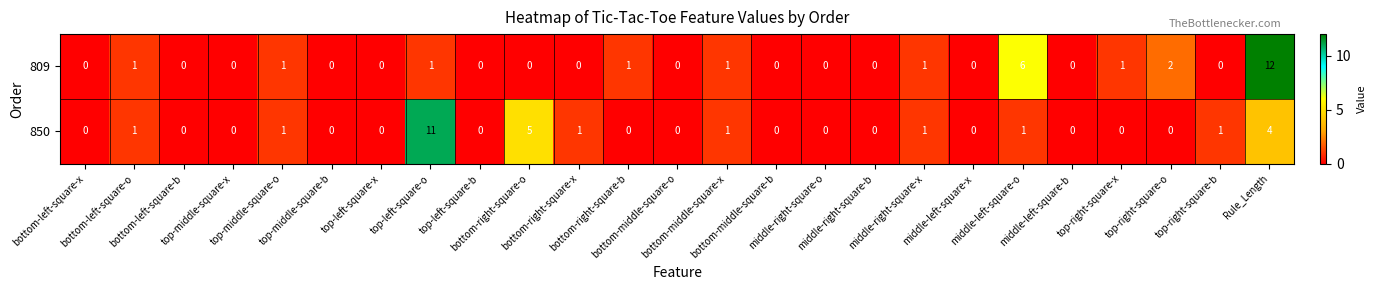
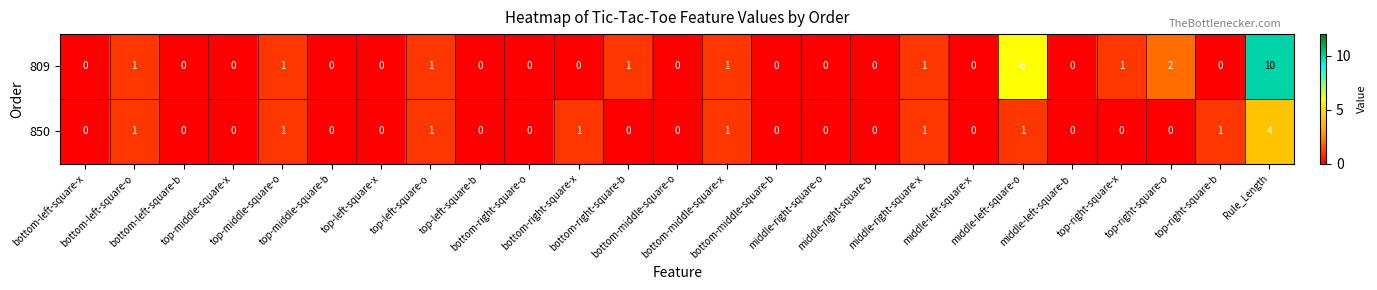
  {
    "809": {
      "bottom-left-square-x": 0,
      "bottom-left-square-o": 1,
      "bottom-left-square-b": 0,
      "top-middle-square-x": 0,
      "top-middle-square-o": 1,
      "top-middle-square-b": 0,
      "top-left-square-x": 0,
      "top-left-square-o": 1,
      "top-left-square-b": 0,
      "bottom-right-square-o": 0,
      "bottom-right-square-x": 0,
      "bottom-right-square-b": 1,
      "bottom-middle-square-o": 0,
      "bottom-middle-square-x": 1,
      "bottom-middle-square-b": 0,
      "middle-right-square-o": 0,
      "middle-right-square-b": 0,
      "middle-right-square-x": 1,
      "middle-left-square-x": 0,
      "middle-left-square-o": 6,
      "middle-left-square-b": 0,
      "top-right-square-x": 1,
      "top-right-square-o": 2,
      "top-right-square-b": 0,
-     "Rule_Length": 12
+     "Rule_Length": 10
    },
    "850": {
      "bottom-left-square-x": 0,
      "bottom-left-square-o": 1,
      "bottom-left-square-b": 0,
      "top-middle-square-x": 0,
      "top-middle-square-o": 1,
      "top-middle-square-b": 0,
      "top-left-square-x": 0,
-     "top-left-square-o": 11,
+     "top-left-square-o": 1,
      "top-left-square-b": 0,
-     "bottom-right-square-o": 5,
+     "bottom-right-square-o": 0,
      "bottom-right-square-x": 1,
      "bottom-right-square-b": 0,
      "bottom-middle-square-o": 0,
      "bottom-middle-square-x": 1,
      "bottom-middle-square-b": 0,
      "middle-right-square-o": 0,
      "middle-right-square-b": 0,
      "middle-right-square-x": 1,
      "middle-left-square-x": 0,
      "middle-left-square-o": 1,
      "middle-left-square-b": 0,
      "top-right-square-x": 0,
      "top-right-square-o": 0,
      "top-right-square-b": 1,
      "Rule_Length": 4
    }
  }
